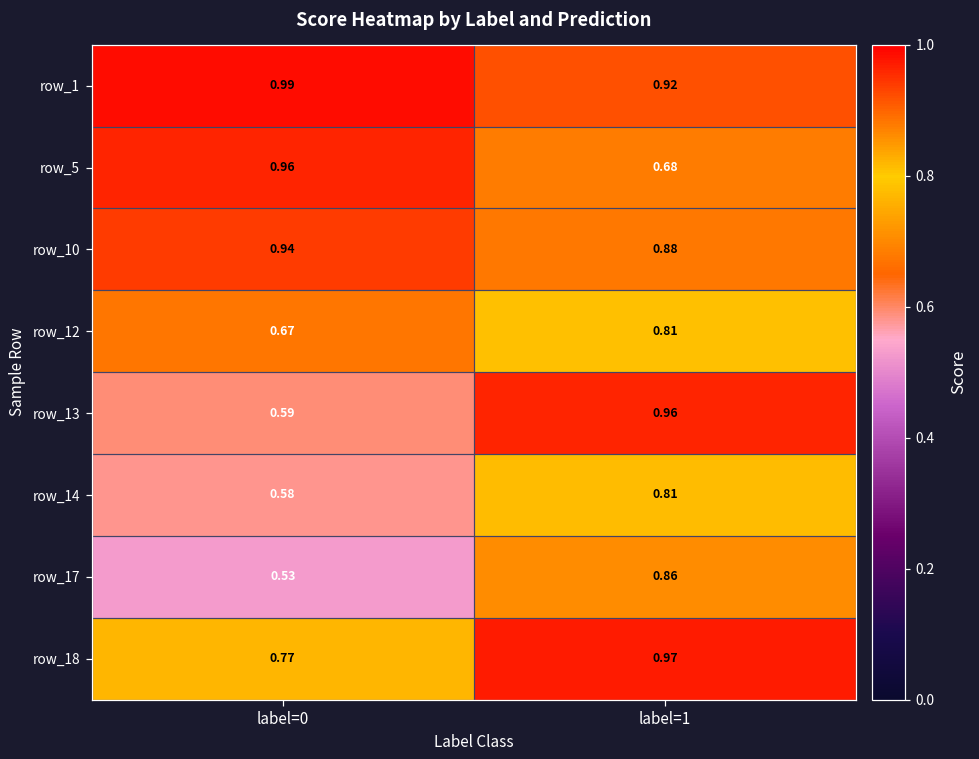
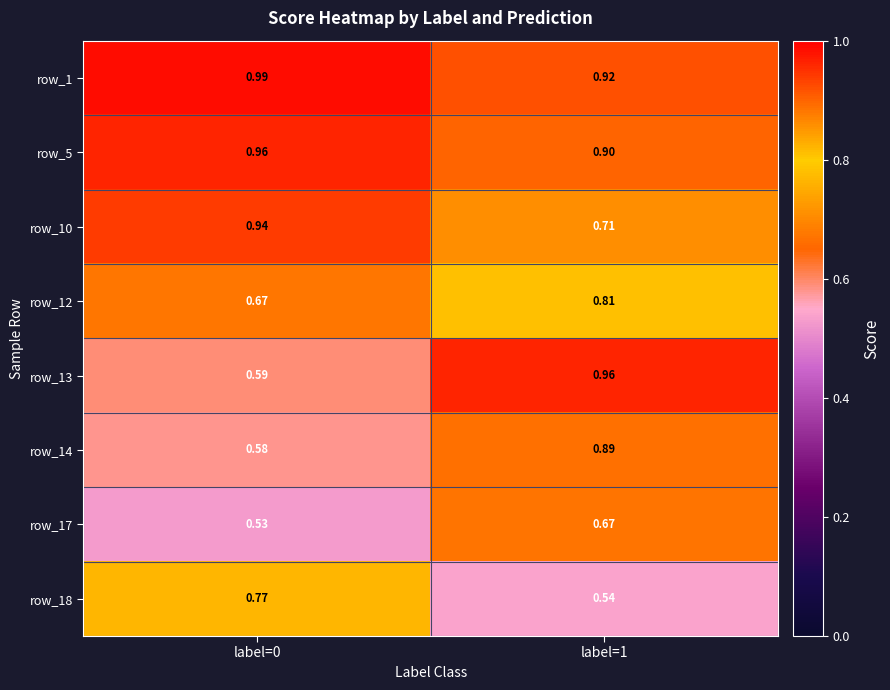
  {
    "row_1": {
      "label=0": 0.99,
      "label=1": 0.92
    },
    "row_5": {
      "label=0": 0.96,
-     "label=1": 0.68
+     "label=1": 0.90
    },
    "row_10": {
      "label=0": 0.94,
-     "label=1": 0.88
+     "label=1": 0.71
    },
    "row_12": {
      "label=0": 0.67,
      "label=1": 0.81
    },
    "row_13": {
      "label=0": 0.59,
      "label=1": 0.96
    },
    "row_14": {
      "label=0": 0.58,
-     "label=1": 0.81
+     "label=1": 0.89
    },
    "row_17": {
      "label=0": 0.53,
-     "label=1": 0.86
+     "label=1": 0.67
    },
    "row_18": {
      "label=0": 0.77,
-     "label=1": 0.97
+     "label=1": 0.54
    }
  }
